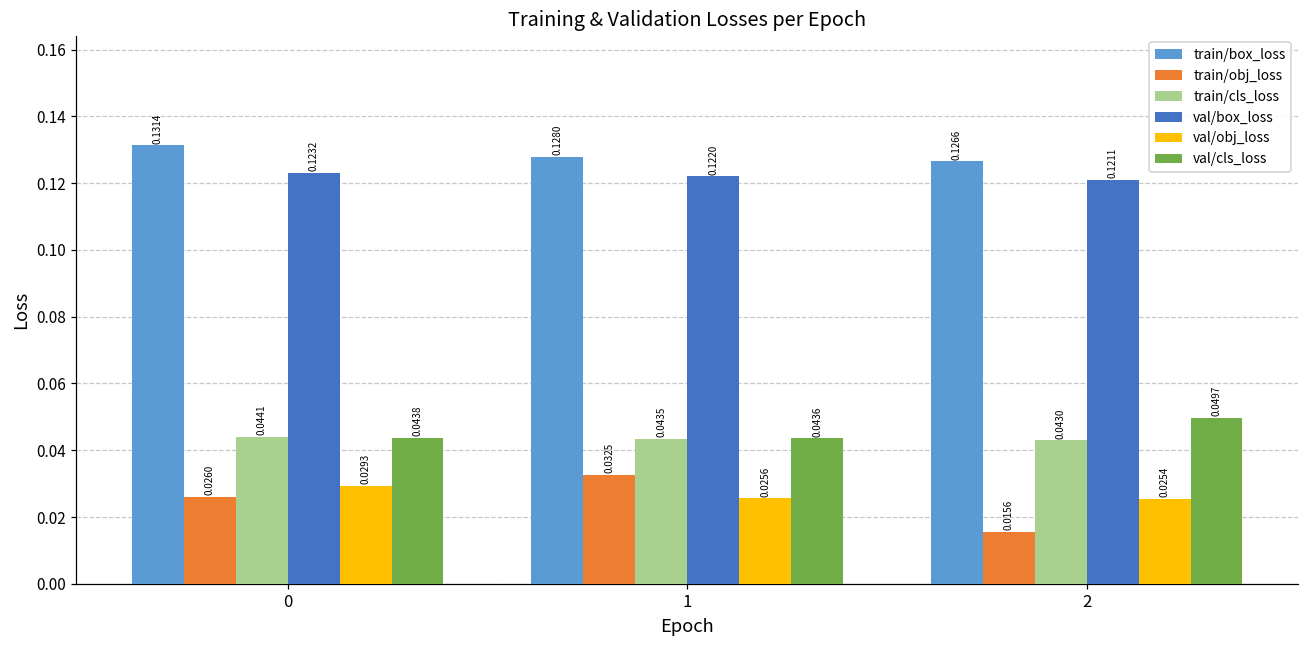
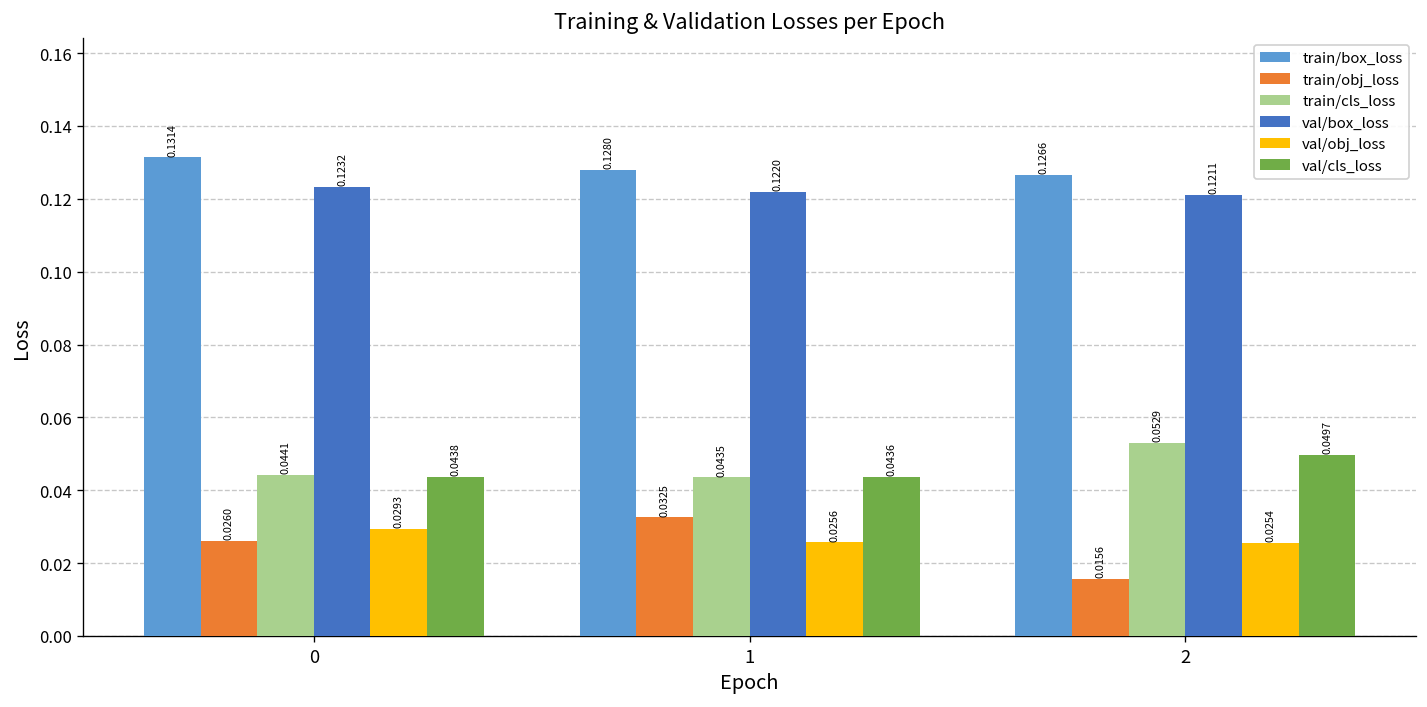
  {
    "train/obj_loss": {
      "0": 0.0260,
      "1": 0.0325,
      "2": 0.0156
    },
    "train/cls_loss": {
      "0": 0.0441,
      "1": 0.0435,
-     "2": 0.0430
+     "2": 0.0529
    },
    "val/obj_loss": {
      "0": 0.0293,
      "1": 0.0256,
      "2": 0.0254
    },
    "val/cls_loss": {
      "0": 0.0438,
      "1": 0.0436,
      "2": 0.0497
    }
  }
